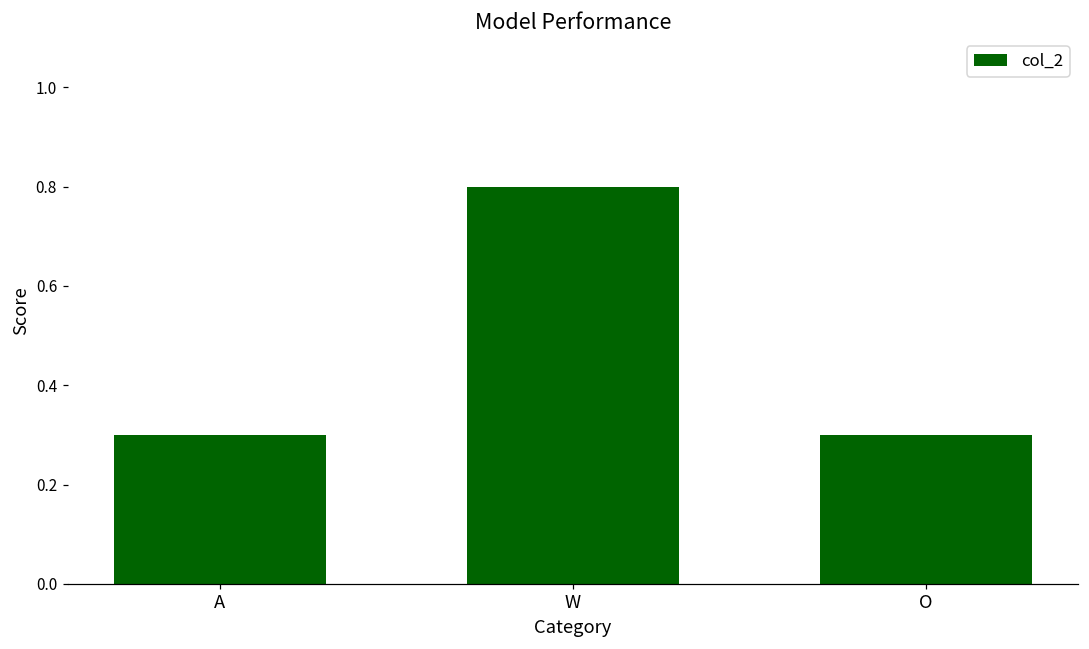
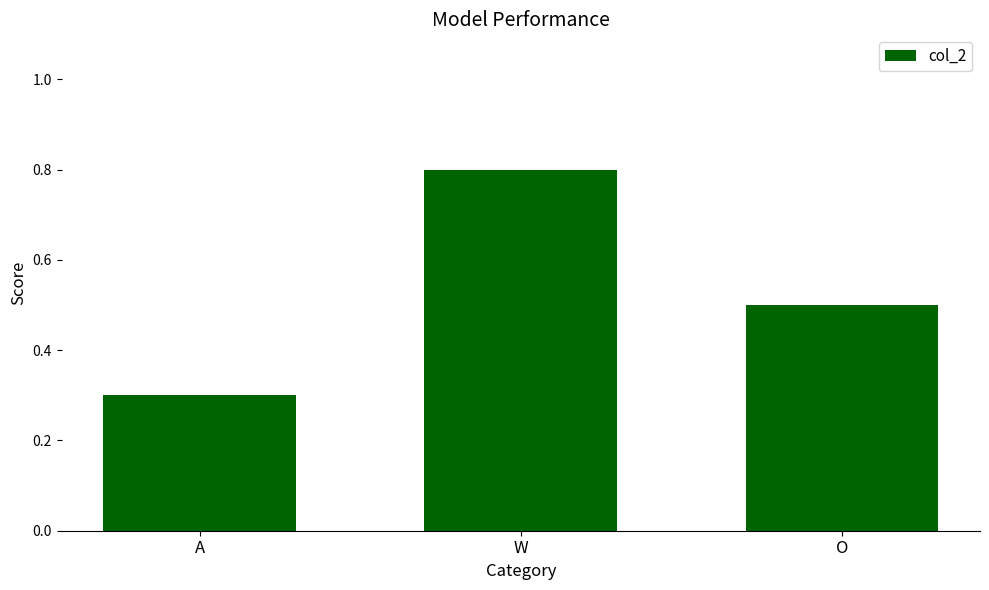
  {
    "A": 0.3,
    "W": 0.8,
-   "O": 0.3
+   "O": 0.5
  }
